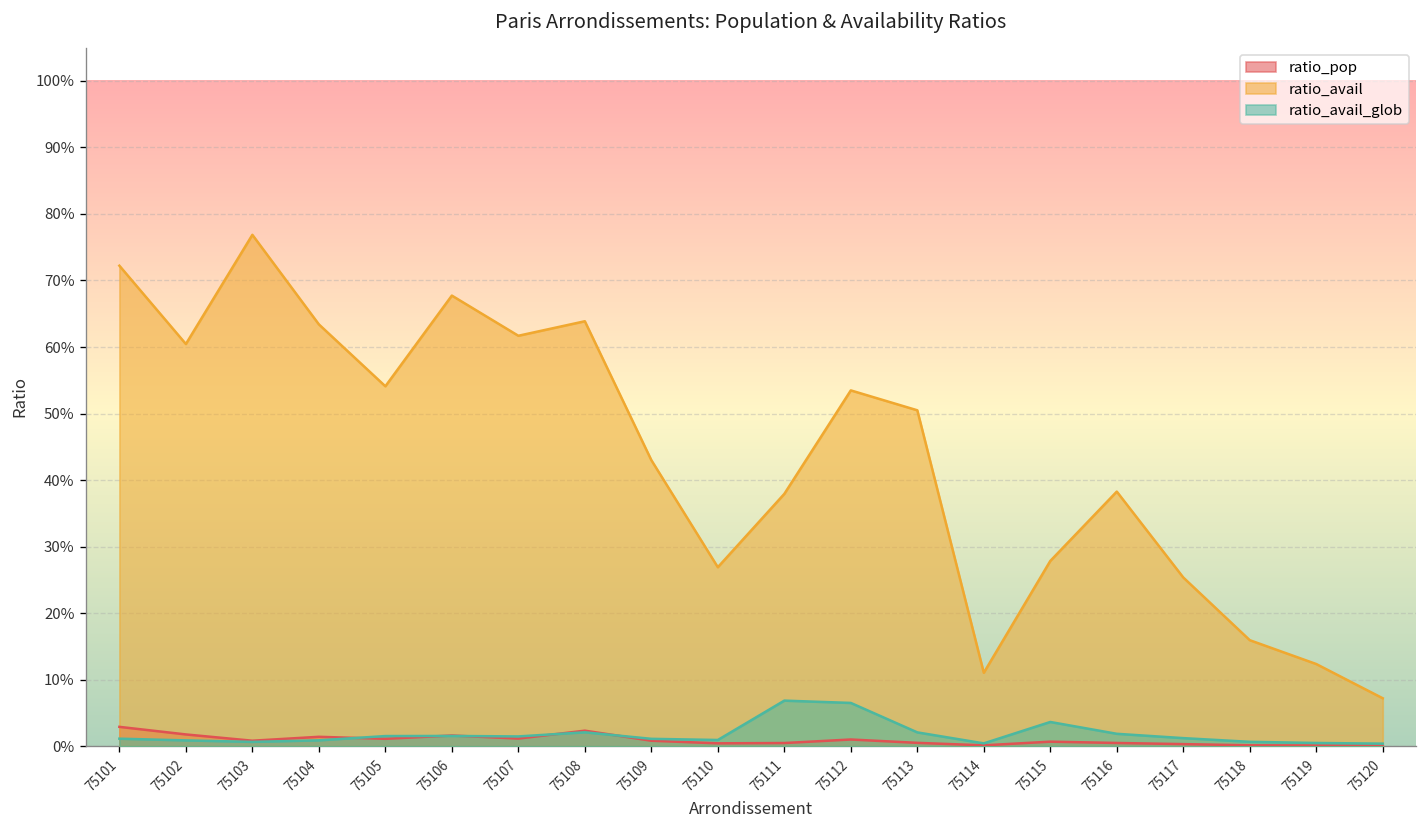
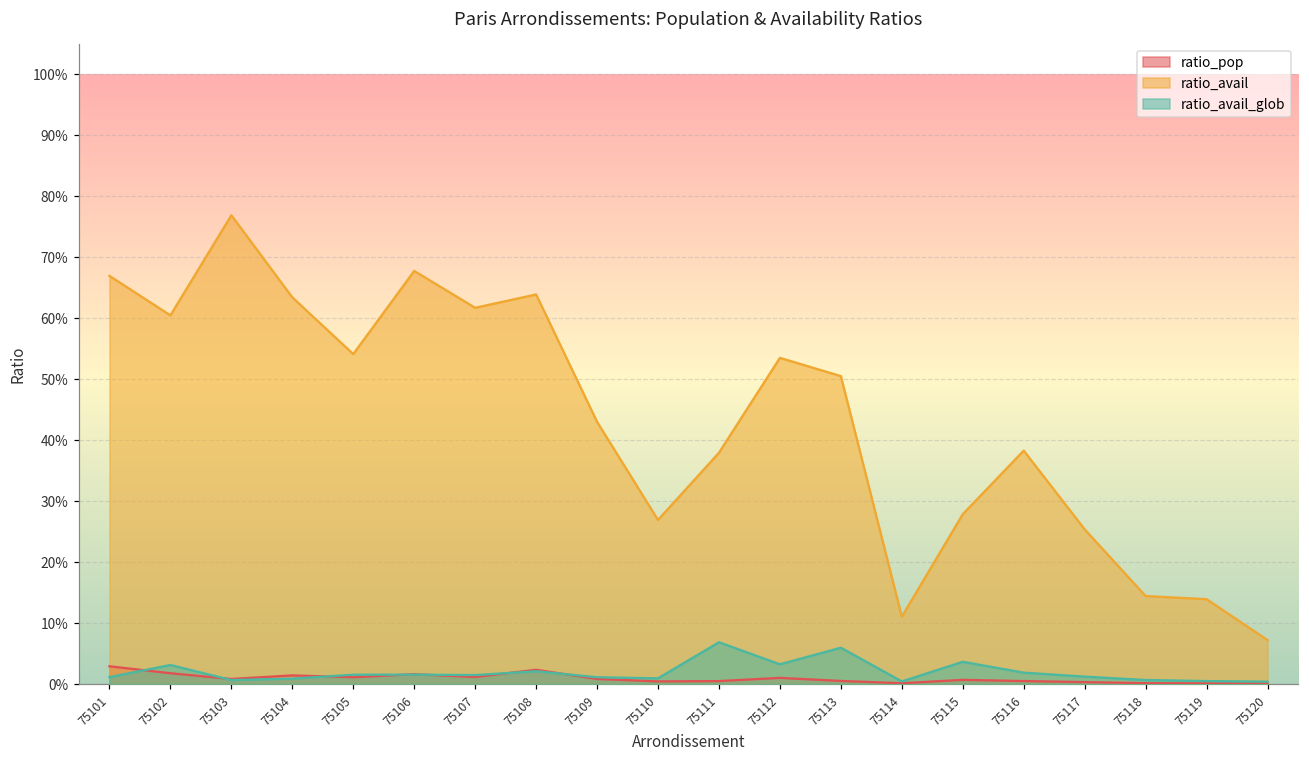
  {
    "ratio_pop": {
      "75101": "3%",
      "75102": "2%",
      "75104": "1%",
      "75110": "0%",
      "75111": "0%",
      "75112": "1%",
      "75113": "1%",
      "75115": "1%",
      "75116": "0%",
      "75117": "0%",
      "75118": "0%"
    },
    "ratio_avail": {
-     "75101": "72%",
+     "75101": "67%",
      "75102": "60%",
      "75103": "77%",
      "75104": "63%",
      "75105": "54%",
      "75106": "68%",
      "75107": "62%",
      "75108": "64%",
      "75109": "43%",
      "75110": "27%",
      "75111": "38%",
      "75112": "53%",
      "75113": "50%",
      "75114": "11%",
      "75115": "28%",
      "75116": "38%",
      "75117": "25%",
-     "75118": "16%",
-     "75119": "12%",
+     "75118": "14%",
+     "75119": "14%",
      "75120": "7%"
    },
    "ratio_avail_glob": {
      "75101": "1%",
-     "75102": "1%",
+     "75102": "3%",
      "75104": "1%",
      "75110": "1%",
      "75111": "7%",
-     "75112": "7%",
-     "75113": "2%",
+     "75112": "3%",
+     "75113": "6%",
      "75115": "4%",
      "75116": "2%",
      "75117": "1%",
      "75118": "1%"
    }
  }
